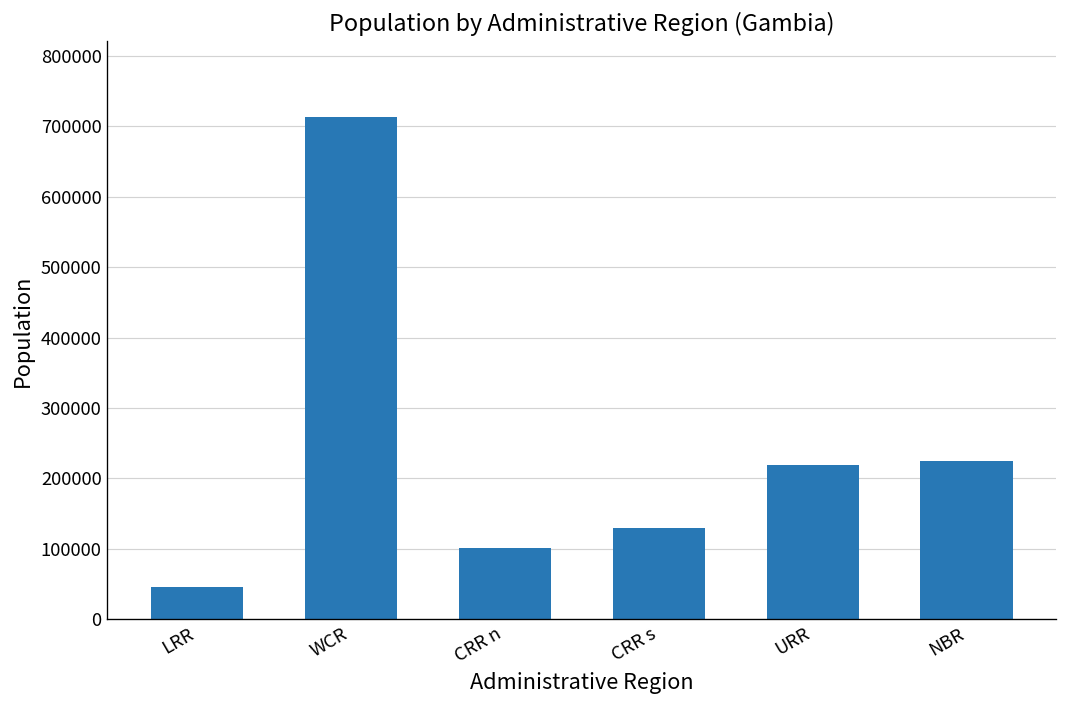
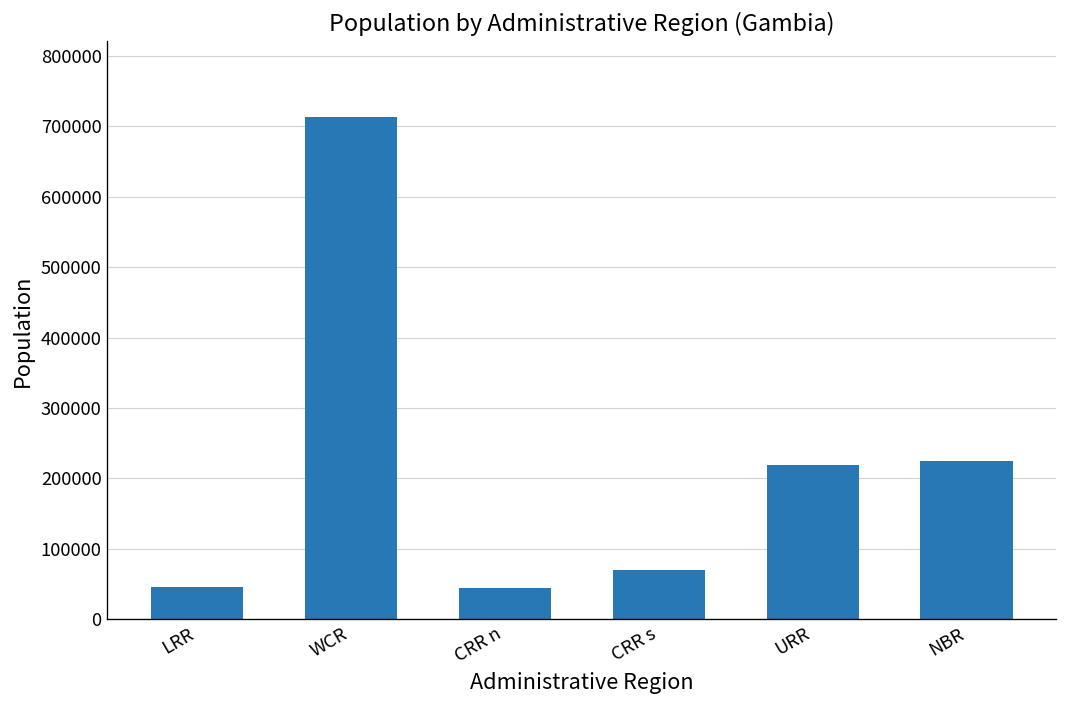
  {
    "LRR": 50000,
    "WCR": 710000,
-   "CRR n": 100000,
-   "CRR s": 130000,
+   "CRR n": 40000,
+   "CRR s": 70000,
    "URR": 220000,
    "NBR": 230000
  }
